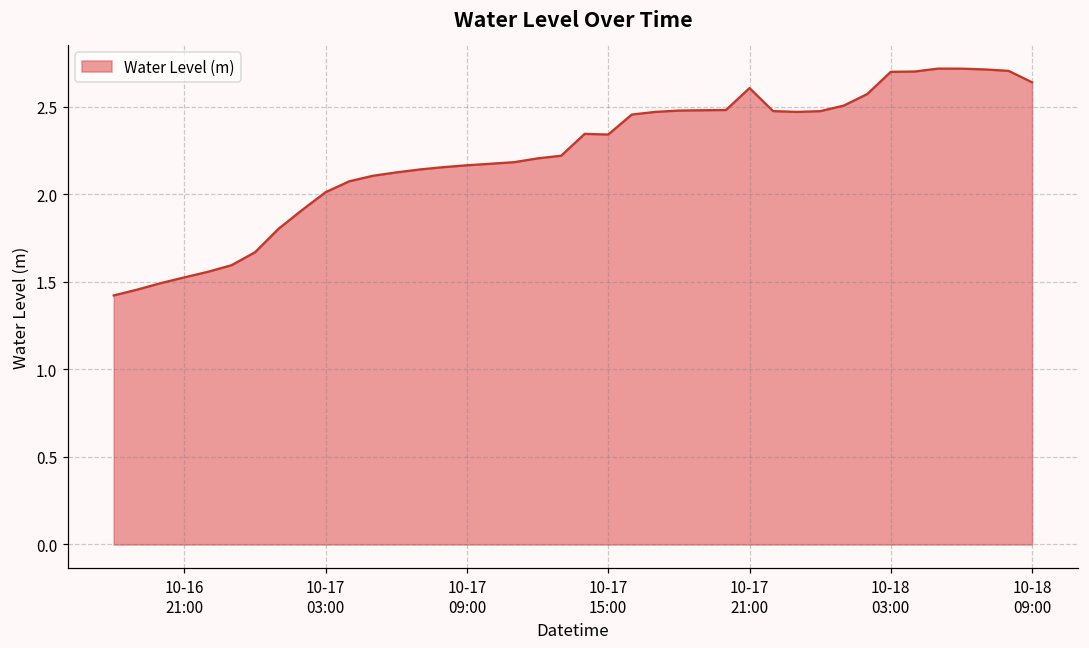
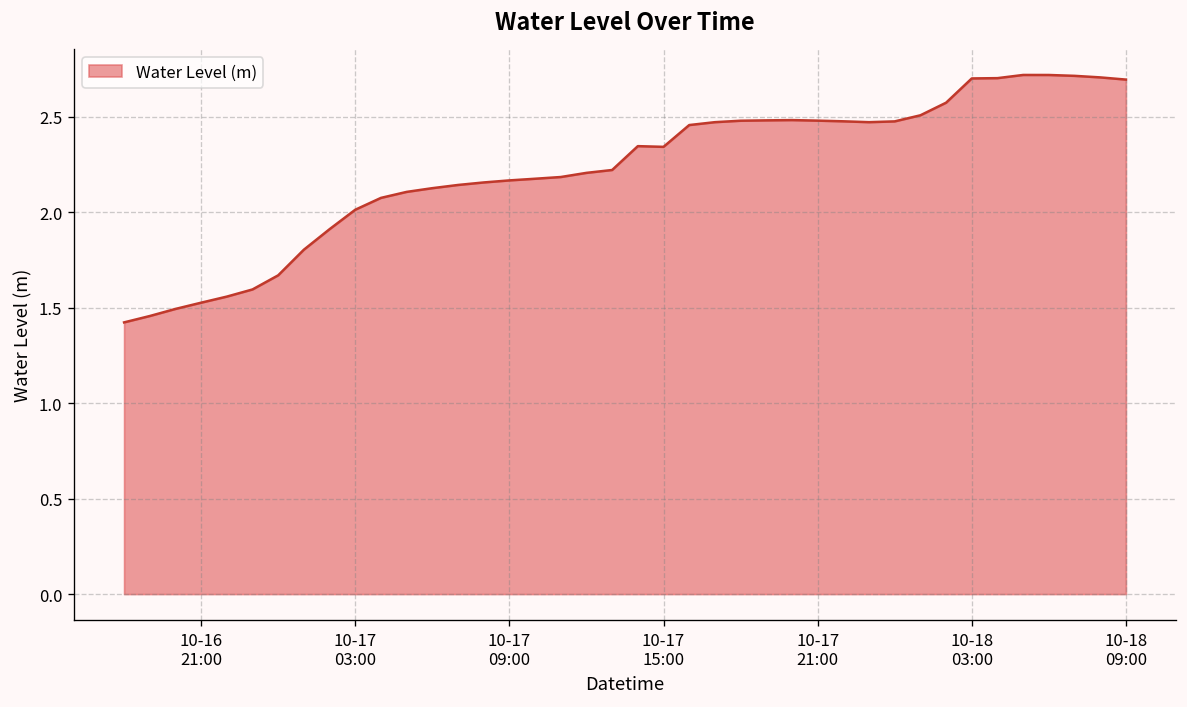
  {
    "10-16 21:00": 1.53,
    "10-17 03:00": 2.01,
    "10-17 09:00": 2.17,
    "10-17 15:00": 2.34,
-   "10-17 21:00": 2.61,
+   "10-17 21:00": 2.48,
    "10-18 03:00": 2.70,
-   "10-18 09:00": 2.64
+   "10-18 09:00": 2.69
  }
